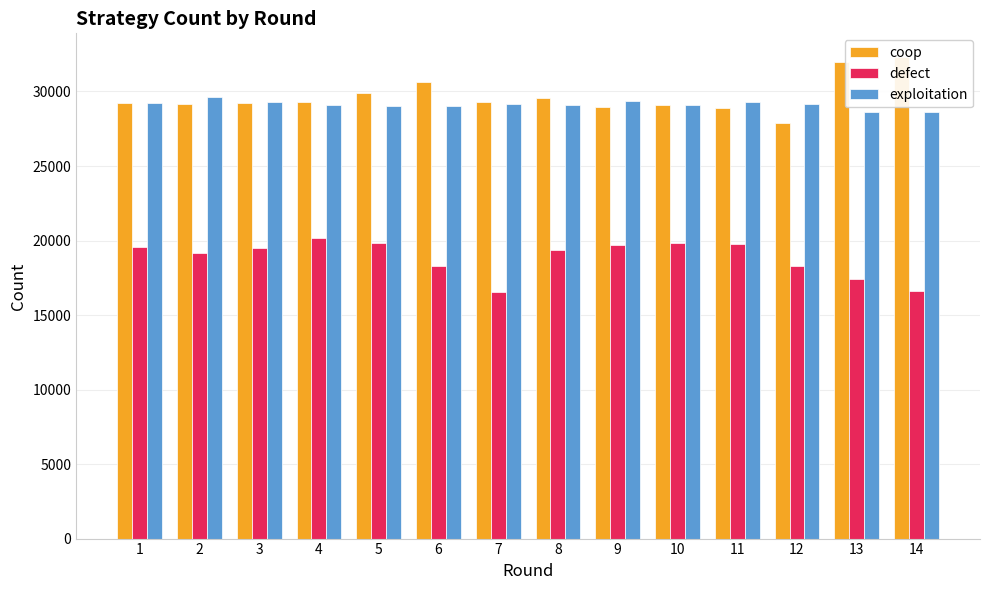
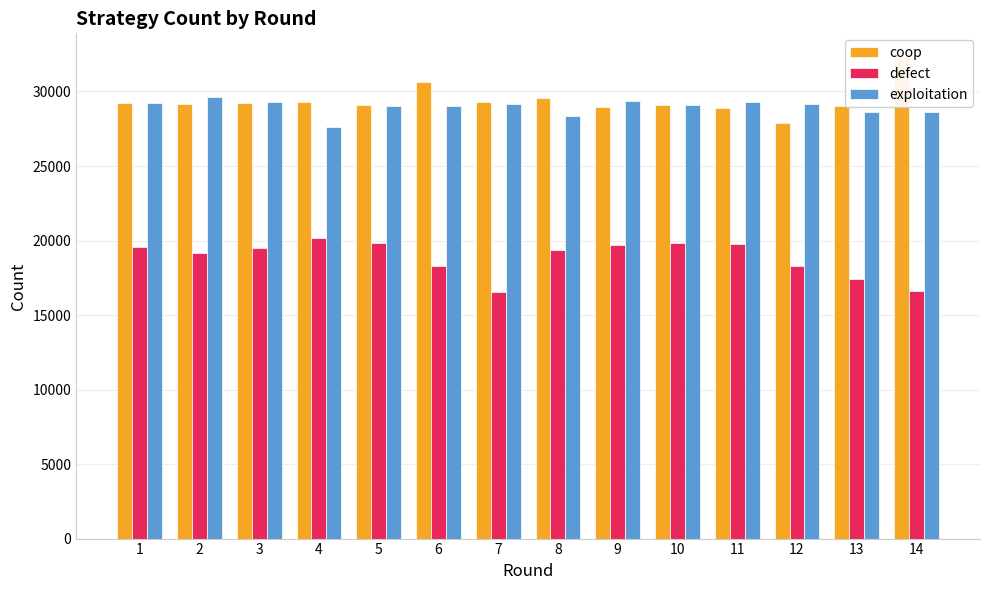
  {
    "coop": {
      "1": 29200,
      "2": 29200,
      "3": 29200,
      "4": 29300,
-     "5": 29900,
+     "5": 29100,
      "6": 30600,
      "7": 29300,
      "8": 29600,
      "9": 29000,
      "10": 29100,
      "11": 28900,
      "12": 27900,
-     "13": 32000
+     "13": 29000
    },
    "defect": {
      "1": 19600,
      "2": 19200,
      "3": 19500,
      "4": 20200,
      "5": 19900,
      "6": 18300,
      "7": 16500,
      "8": 19400,
      "9": 19700,
      "10": 19800,
      "11": 19800,
      "12": 18300,
      "13": 17400,
      "14": 16600
    },
    "exploitation": {
      "1": 29200,
      "2": 29700,
      "3": 29300,
-     "4": 29100,
+     "4": 27600,
      "5": 29000,
      "6": 29100,
      "7": 29200,
-     "8": 29100,
+     "8": 28300,
      "9": 29300,
      "10": 29100,
      "11": 29300,
      "12": 29200,
      "13": 28600,
      "14": 28600
    }
  }
